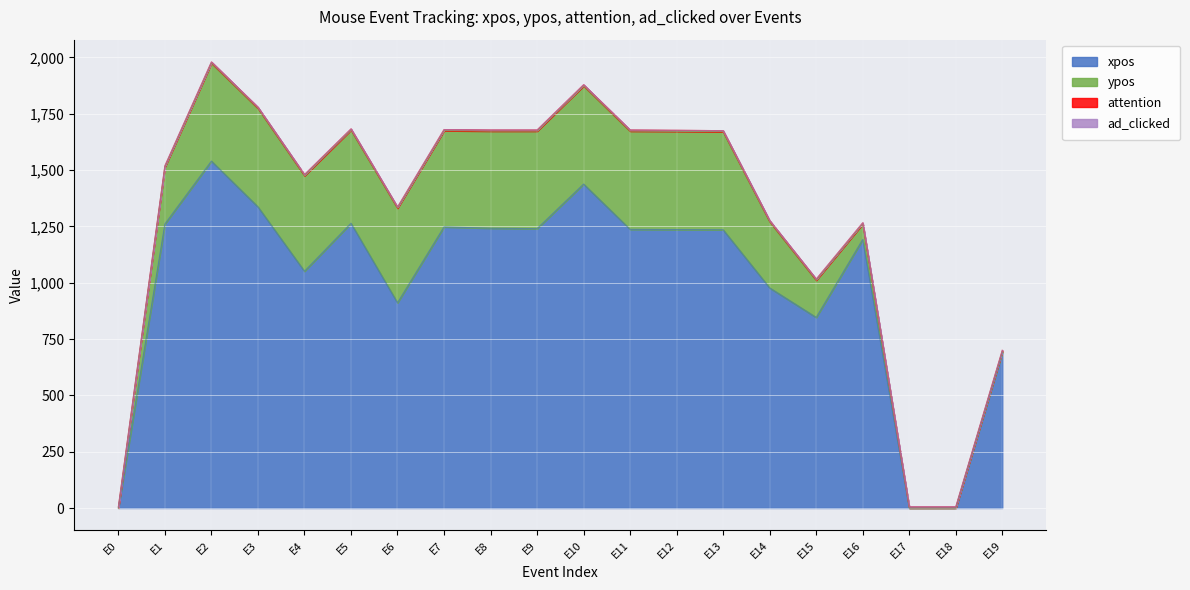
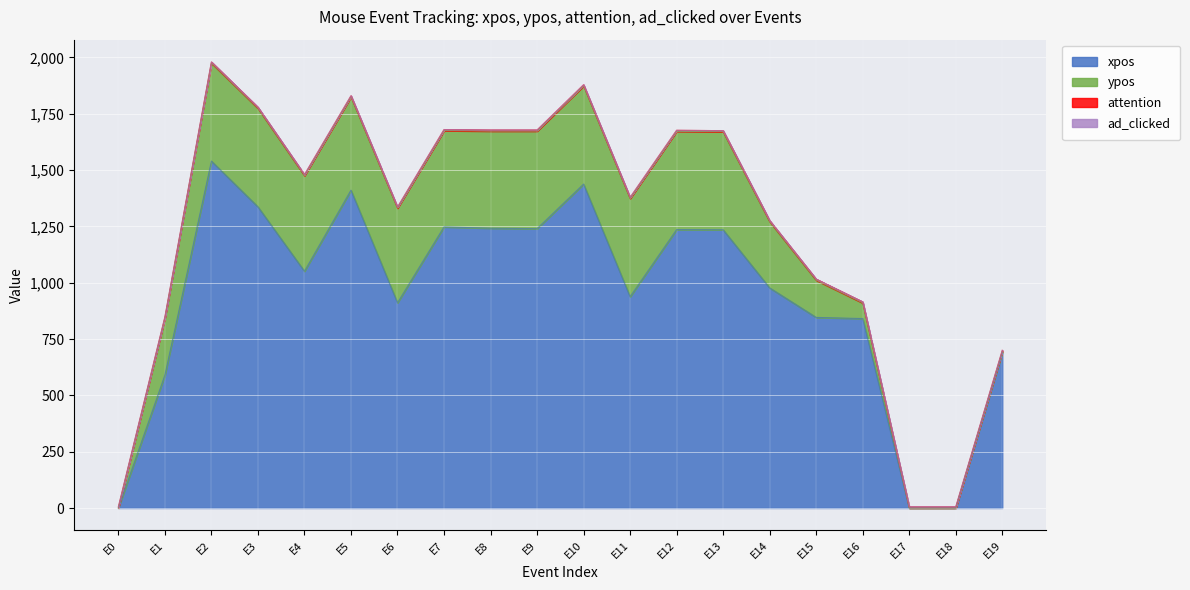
  {
    "xpos": {
-     "E1": "1,260",
+     "E1": "590",
      "E2": "1,540",
      "E3": "1,340",
      "E4": "1,050",
-     "E5": "1,260",
+     "E5": "1,410",
      "E6": "910",
      "E7": "1,250",
      "E8": "1,240",
      "E9": "1,240",
      "E10": "1,440",
-     "E11": "1,240",
+     "E11": "940",
      "E12": "1,240",
      "E13": "1,240",
      "E14": "980",
      "E15": "850",
-     "E16": "1,190"
+     "E16": "840"
    }
  }
